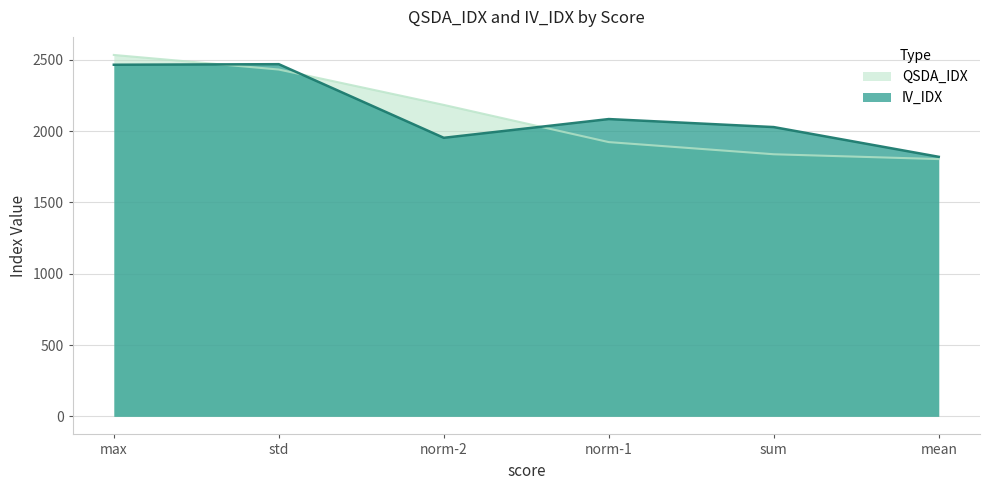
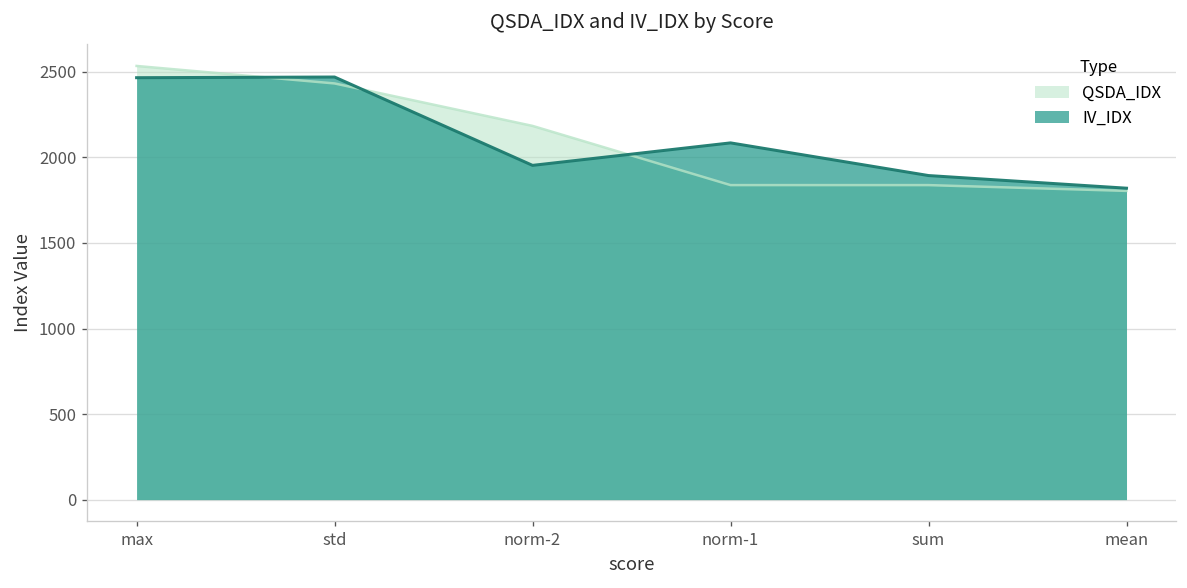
  {
    "QSDA_IDX": {
      "max": 2530,
      "std": 2430,
      "norm-2": 2180,
-     "norm-1": 1920,
+     "norm-1": 1840,
      "sum": 1840
    },
    "IV_IDX": {
      "max": 2470,
      "std": 2470,
      "norm-2": 1950,
      "norm-1": 2080,
-     "sum": 2030
+     "sum": 1890
    }
  }
